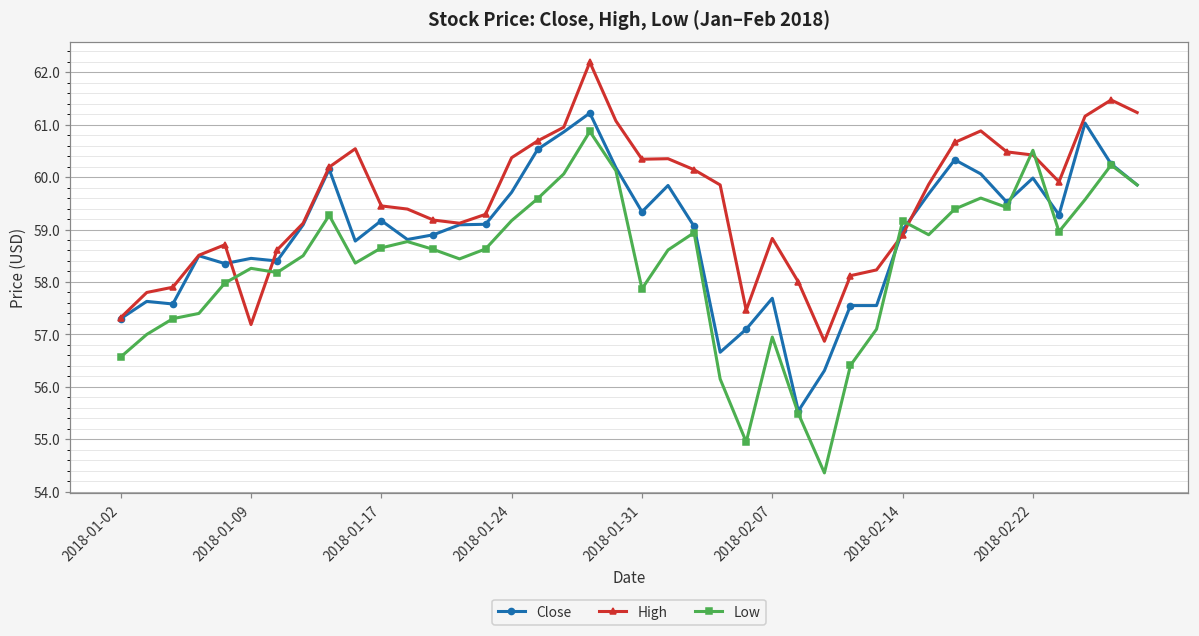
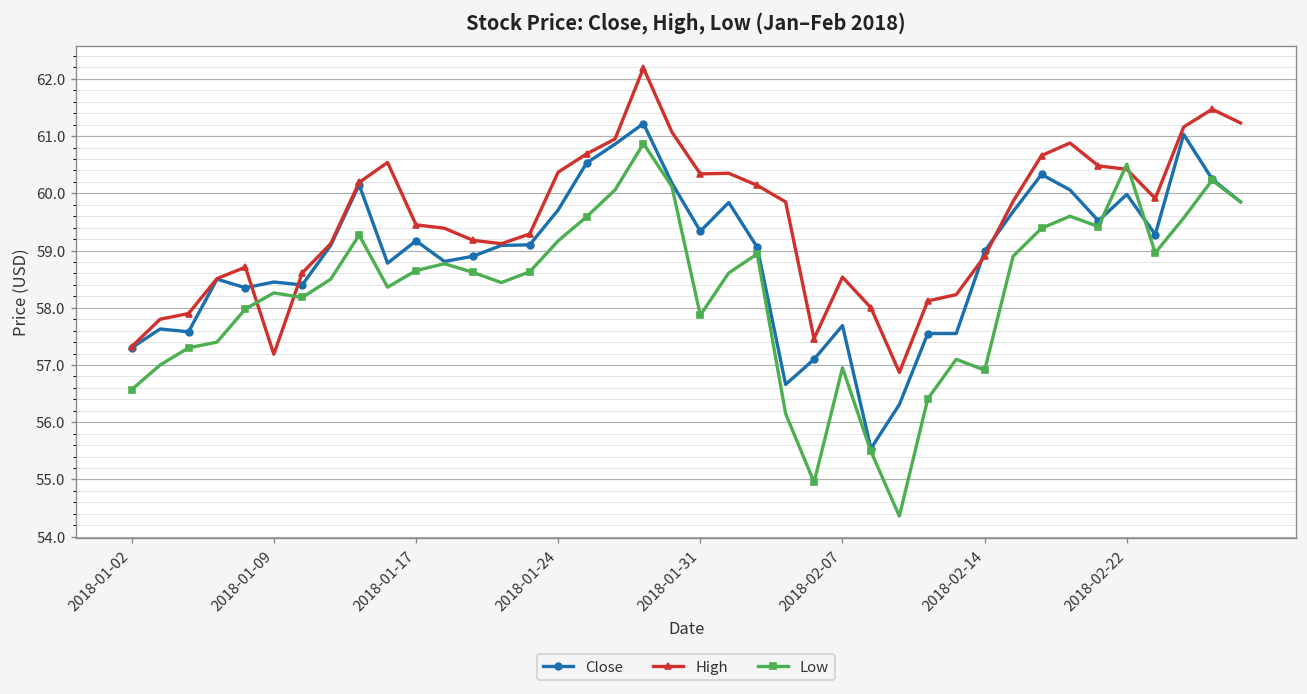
  {
    "Close": {
      "2018-01-09": 58.5,
      "2018-01-17": 59.2,
      "2018-01-24": 59.7,
      "2018-01-31": 59.3,
      "2018-02-07": 57.7,
      "2018-02-14": 59.0,
      "2018-02-22": 60.0
    },
    "High": {
      "2018-01-09": 57.2,
      "2018-01-17": 59.5,
      "2018-01-24": 60.4,
      "2018-01-31": 60.3,
-     "2018-02-07": 58.8,
+     "2018-02-07": 58.5,
      "2018-02-14": 58.9,
      "2018-02-22": 60.4
    },
    "Low": {
      "2018-01-02": 56.6,
      "2018-01-09": 58.3,
      "2018-01-17": 58.7,
      "2018-01-24": 59.2,
      "2018-01-31": 57.9,
      "2018-02-07": 57.0,
-     "2018-02-14": 59.2,
+     "2018-02-14": 56.9,
      "2018-02-22": 60.5
    }
  }
